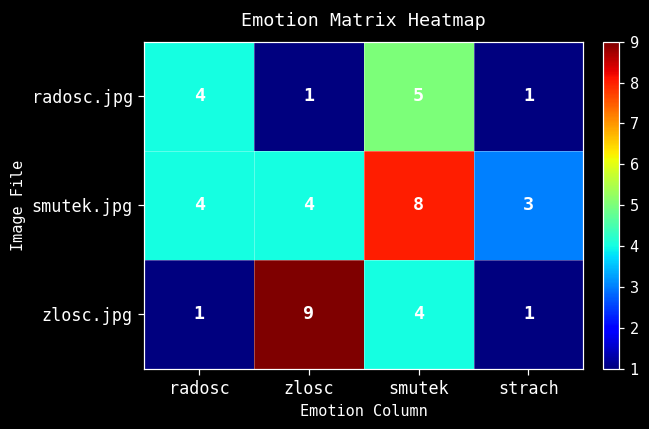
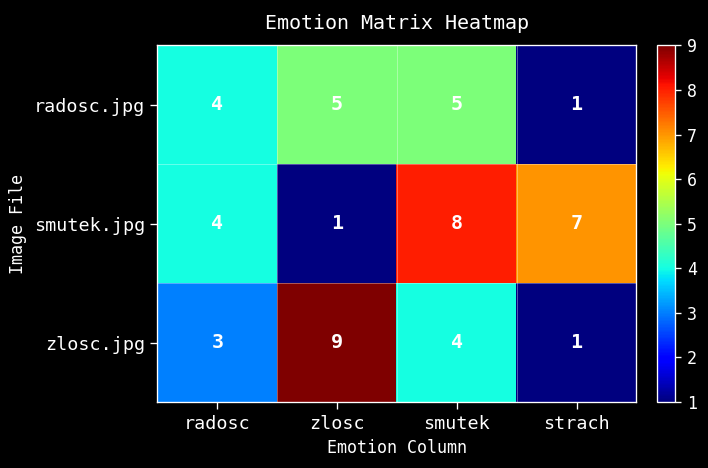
  {
    "radosc.jpg": {
      "radosc": 4,
-     "zlosc": 1,
+     "zlosc": 5,
      "smutek": 5,
      "strach": 1
    },
    "smutek.jpg": {
      "radosc": 4,
-     "zlosc": 4,
+     "zlosc": 1,
      "smutek": 8,
-     "strach": 3
+     "strach": 7
    },
    "zlosc.jpg": {
-     "radosc": 1,
+     "radosc": 3,
      "zlosc": 9,
      "smutek": 4,
      "strach": 1
    }
  }
